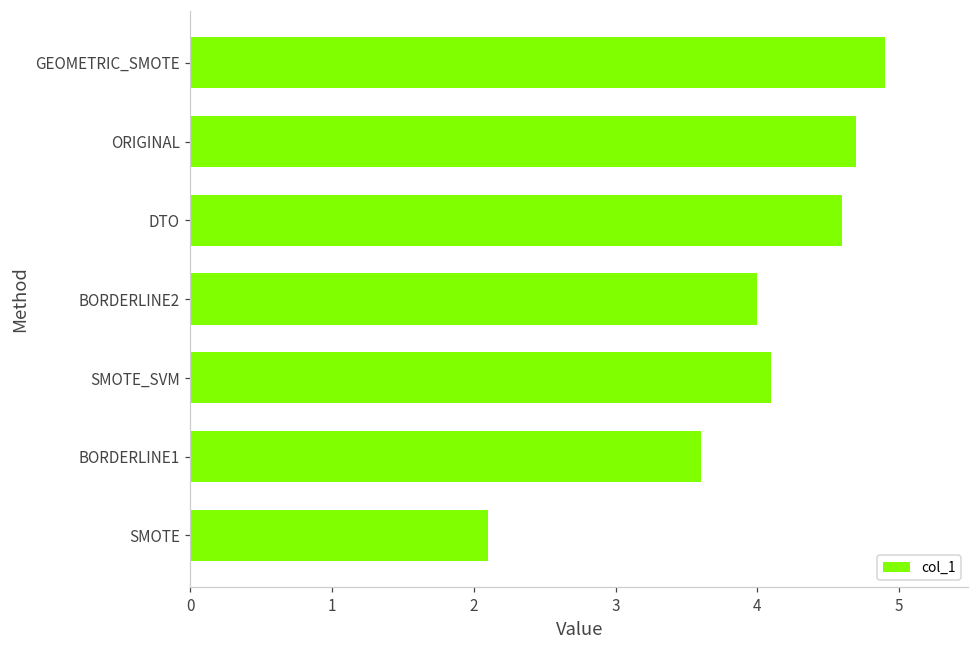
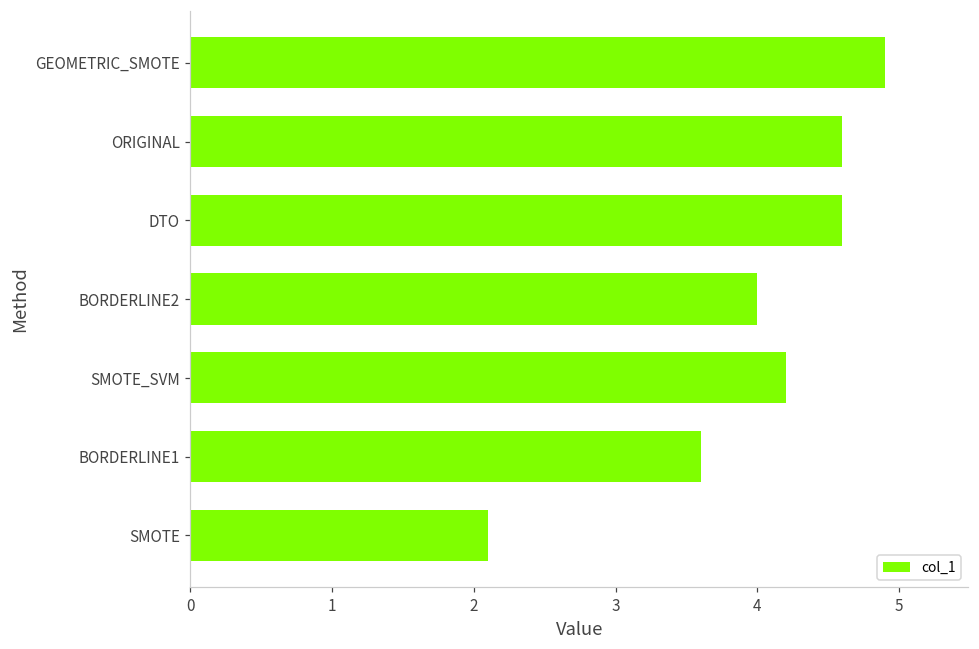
  {
    "GEOMETRIC_SMOTE": 4.9,
-   "ORIGINAL": 4.7,
+   "ORIGINAL": 4.6,
    "DTO": 4.6,
    "BORDERLINE2": 4.0,
-   "SMOTE_SVM": 4.1,
+   "SMOTE_SVM": 4.2,
    "BORDERLINE1": 3.6,
    "SMOTE": 2.1
  }
